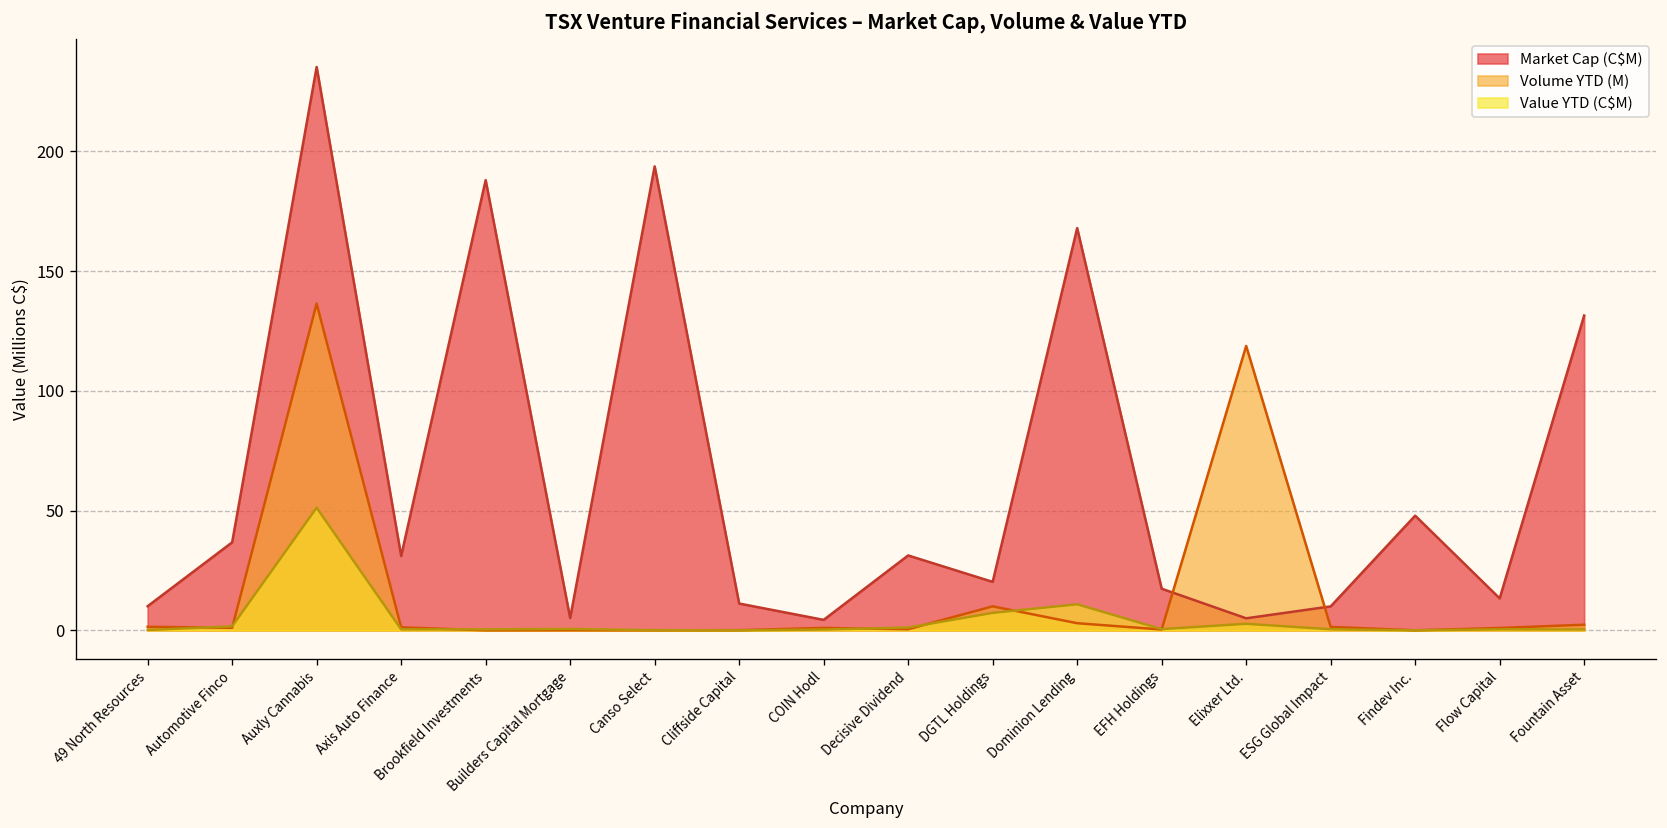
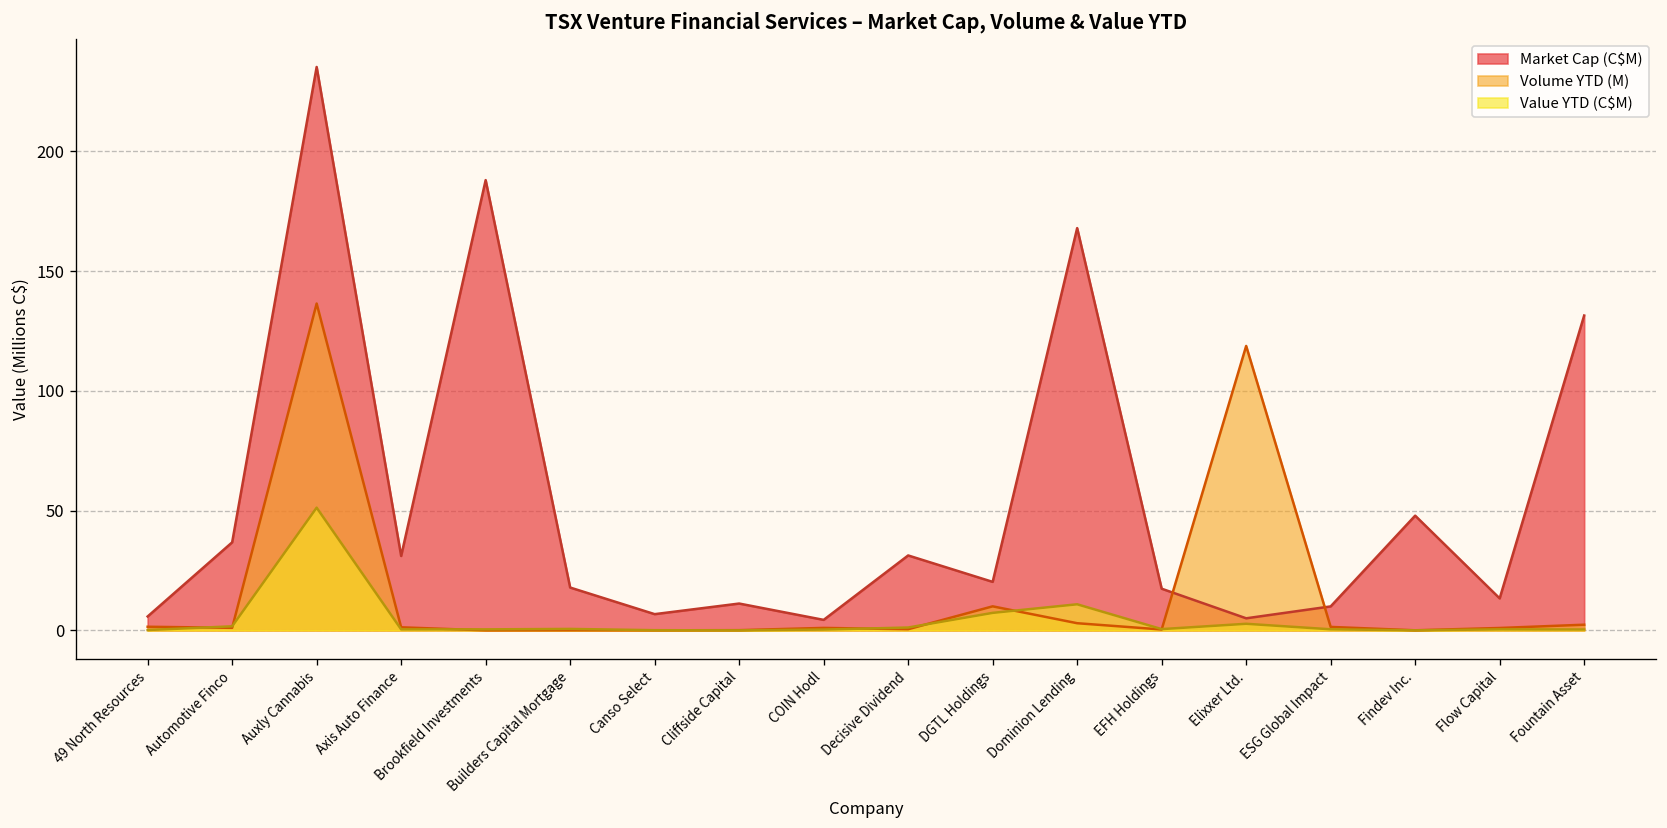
  {
    "Market Cap (C$M)": {
-     "49 North Resources": 10,
+     "49 North Resources": 6,
      "Automotive Finco": 37,
      "Auxly Cannabis": 235,
      "Axis Auto Finance": 31,
      "Brookfield Investments": 188,
-     "Builders Capital Mortgage": 5,
-     "Canso Select": 194,
+     "Builders Capital Mortgage": 18,
+     "Canso Select": 7,
      "Cliffside Capital": 11,
      "COIN Hodl": 4,
      "Decisive Dividend": 31,
      "DGTL Holdings": 20,
      "Dominion Lending": 168,
      "EFH Holdings": 17,
      "Elixxer Ltd.": 5,
      "ESG Global Impact": 10,
      "Findev Inc.": 48,
      "Flow Capital": 13,
      "Fountain Asset": 131
    }
  }
